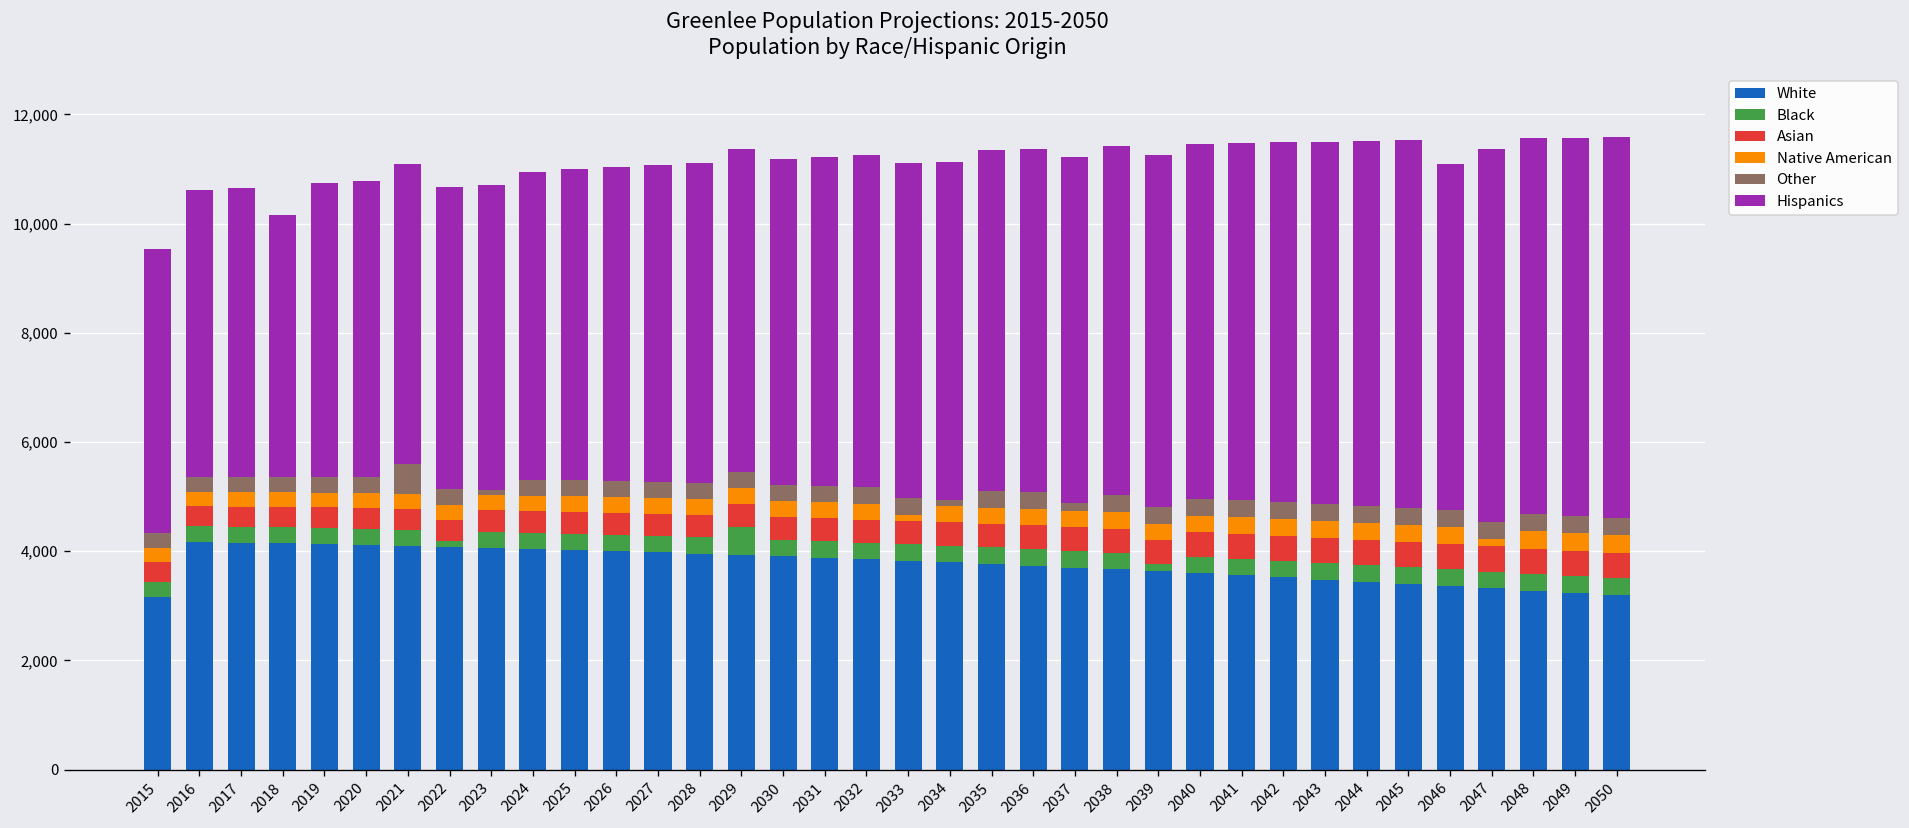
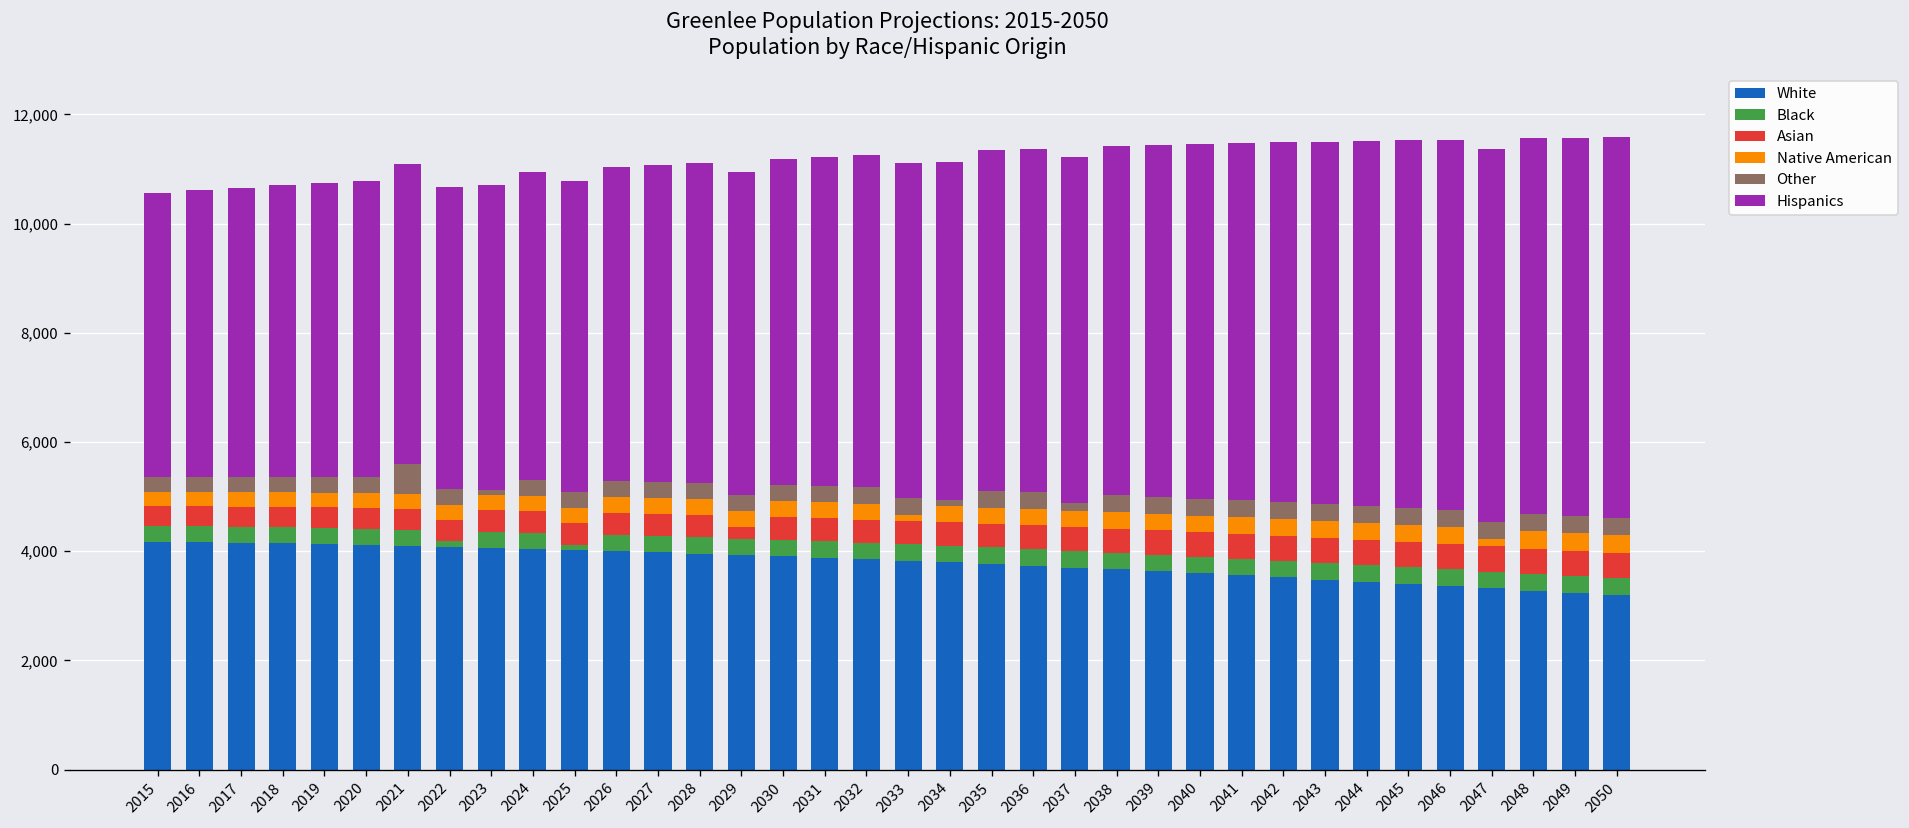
  {
    "White": {
-     "2015": "3,200",
+     "2015": "4,200",
      "2016": "4,200",
      "2017": "4,200",
      "2018": "4,100",
      "2019": "4,100",
      "2020": "4,100",
      "2021": "4,100",
      "2022": "4,100",
      "2023": "4,100",
      "2024": "4,000",
      "2025": "4,000",
      "2026": "4,000",
      "2027": "4,000",
      "2028": "4,000",
      "2029": "3,900",
      "2030": "3,900",
      "2031": "3,900",
      "2032": "3,900",
      "2033": "3,800",
      "2034": "3,800",
      "2035": "3,800",
      "2036": "3,700",
      "2037": "3,700",
      "2038": "3,700",
      "2039": "3,600",
      "2040": "3,600",
      "2041": "3,600",
      "2042": "3,500",
      "2043": "3,500",
      "2044": "3,400",
      "2045": "3,400",
      "2046": "3,400",
      "2047": "3,300",
      "2048": "3,300",
      "2049": "3,200",
      "2050": "3,200"
    },
    "Black": {
      "2015": "300",
      "2016": "300",
      "2017": "300",
      "2018": "300",
      "2019": "300",
      "2020": "300",
      "2021": "300",
      "2022": "100",
      "2023": "300",
      "2024": "300",
-     "2025": "300",
+     "2025": "100",
      "2026": "300",
      "2027": "300",
      "2028": "300",
-     "2029": "500",
+     "2029": "300",
      "2030": "300",
      "2031": "300",
      "2032": "300",
      "2033": "300",
      "2034": "300",
      "2035": "300",
      "2036": "300",
      "2037": "300",
      "2038": "300",
-     "2039": "100",
+     "2039": "300",
      "2040": "300",
      "2041": "300",
      "2042": "300",
      "2043": "300",
      "2044": "300",
      "2045": "300",
      "2046": "300",
      "2047": "300",
      "2048": "300",
      "2049": "300",
      "2050": "300"
    },
    "Asian": {
      "2015": "400",
      "2016": "400",
      "2017": "400",
      "2018": "400",
      "2019": "400",
      "2020": "400",
      "2021": "400",
      "2022": "400",
      "2023": "400",
      "2024": "400",
      "2025": "400",
      "2026": "400",
      "2027": "400",
      "2028": "400",
-     "2029": "400",
+     "2029": "200",
      "2030": "400",
      "2031": "400",
      "2032": "400",
      "2033": "400",
      "2034": "400",
      "2035": "400",
      "2036": "400",
      "2037": "400",
      "2038": "400",
      "2039": "400",
      "2040": "400",
      "2041": "400",
      "2042": "500",
      "2043": "500",
      "2044": "500",
      "2045": "500",
      "2046": "500",
      "2047": "500",
      "2048": "500",
      "2049": "500",
      "2050": "500"
    },
    "Hispanics": {
      "2015": "5,200",
      "2016": "5,200",
      "2017": "5,300",
-     "2018": "4,800",
+     "2018": "5,300",
      "2019": "5,400",
      "2020": "5,400",
      "2021": "5,500",
      "2022": "5,500",
      "2023": "5,600",
      "2024": "5,600",
      "2025": "5,700",
      "2026": "5,800",
      "2027": "5,800",
      "2028": "5,900",
      "2029": "5,900",
      "2030": "6,000",
      "2031": "6,000",
      "2032": "6,100",
      "2033": "6,100",
      "2034": "6,200",
      "2035": "6,200",
      "2036": "6,300",
      "2037": "6,300",
      "2038": "6,400",
      "2039": "6,400",
      "2040": "6,500",
      "2041": "6,500",
      "2042": "6,600",
      "2043": "6,600",
      "2044": "6,700",
      "2045": "6,700",
-     "2046": "6,300",
+     "2046": "6,800",
      "2047": "6,800",
      "2048": "6,900",
      "2049": "6,900",
      "2050": "7,000"
    }
  }
